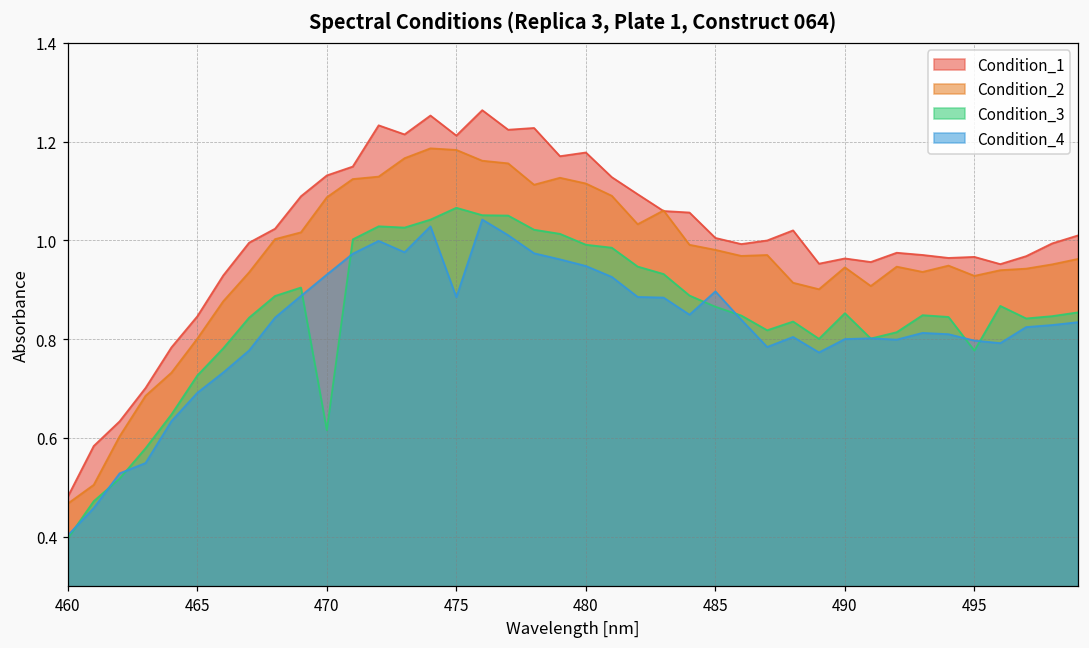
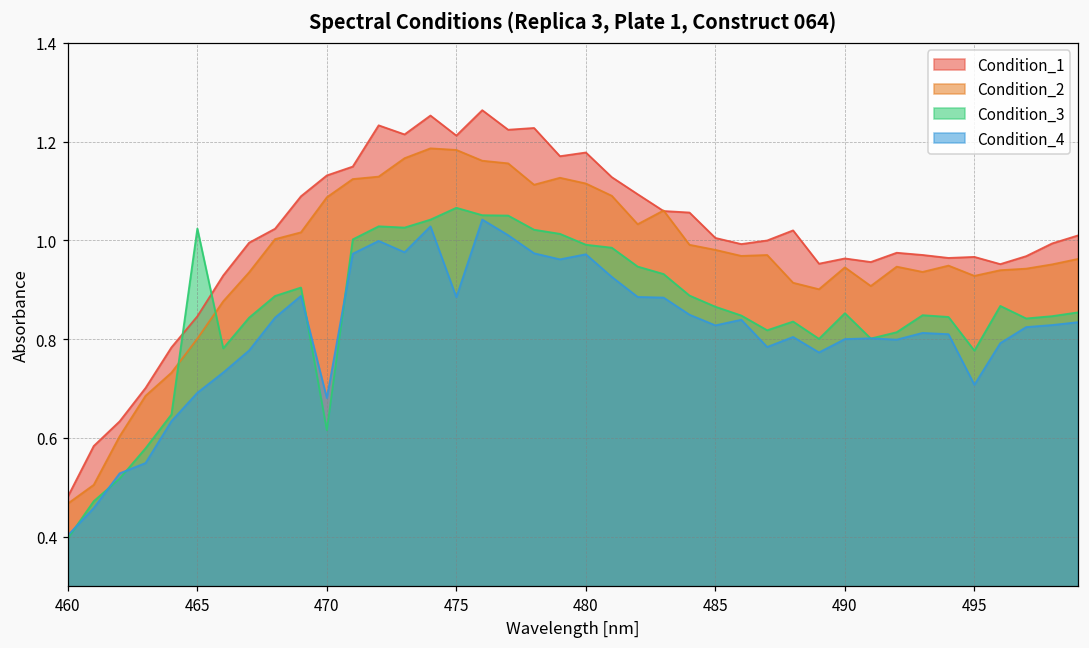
  {
    "Condition_3": {
      "460": 0.40,
-     "465": 0.73,
+     "465": 1.02,
      "470": 0.62,
      "475": 1.07,
      "480": 0.99,
      "485": 0.87,
      "490": 0.85,
      "495": 0.78
    },
    "Condition_4": {
      "460": 0.40,
      "465": 0.69,
-     "470": 0.93,
+     "470": 0.68,
      "475": 0.88,
-     "480": 0.95,
-     "485": 0.90,
+     "480": 0.97,
+     "485": 0.83,
      "490": 0.80,
-     "495": 0.80
+     "495": 0.71
    }
  }
